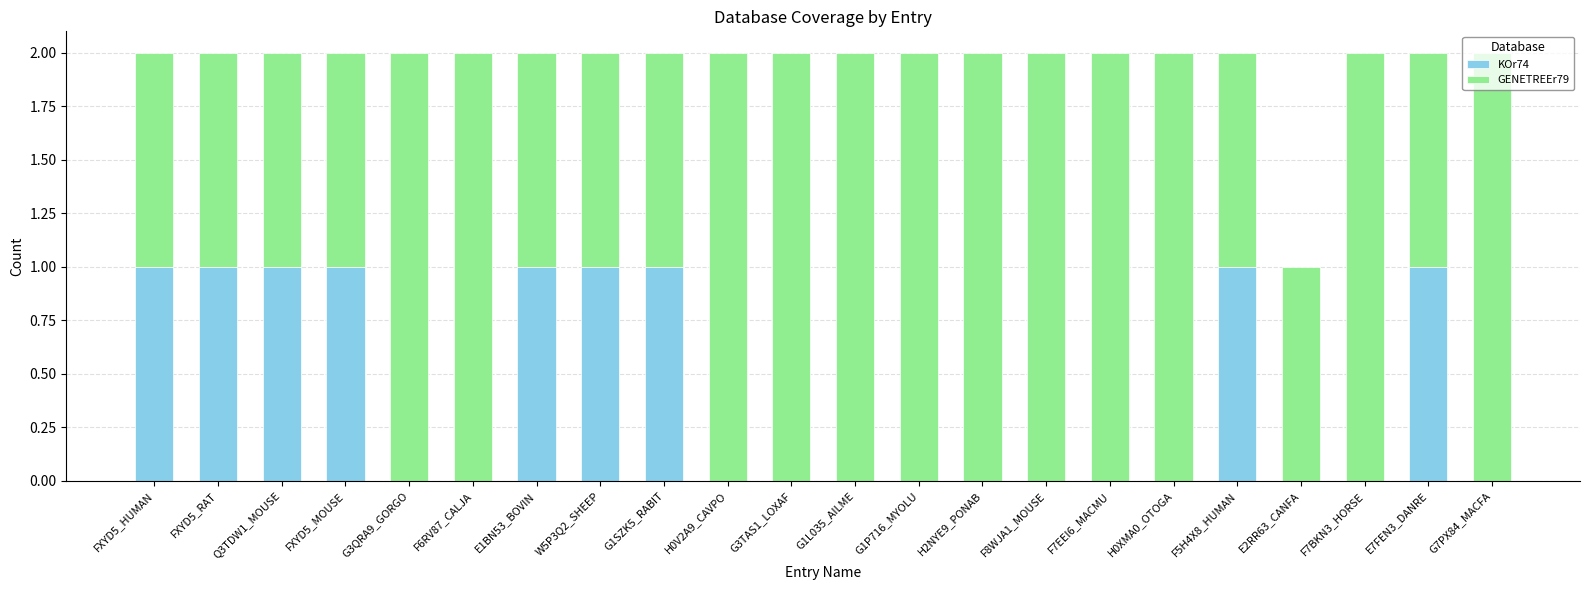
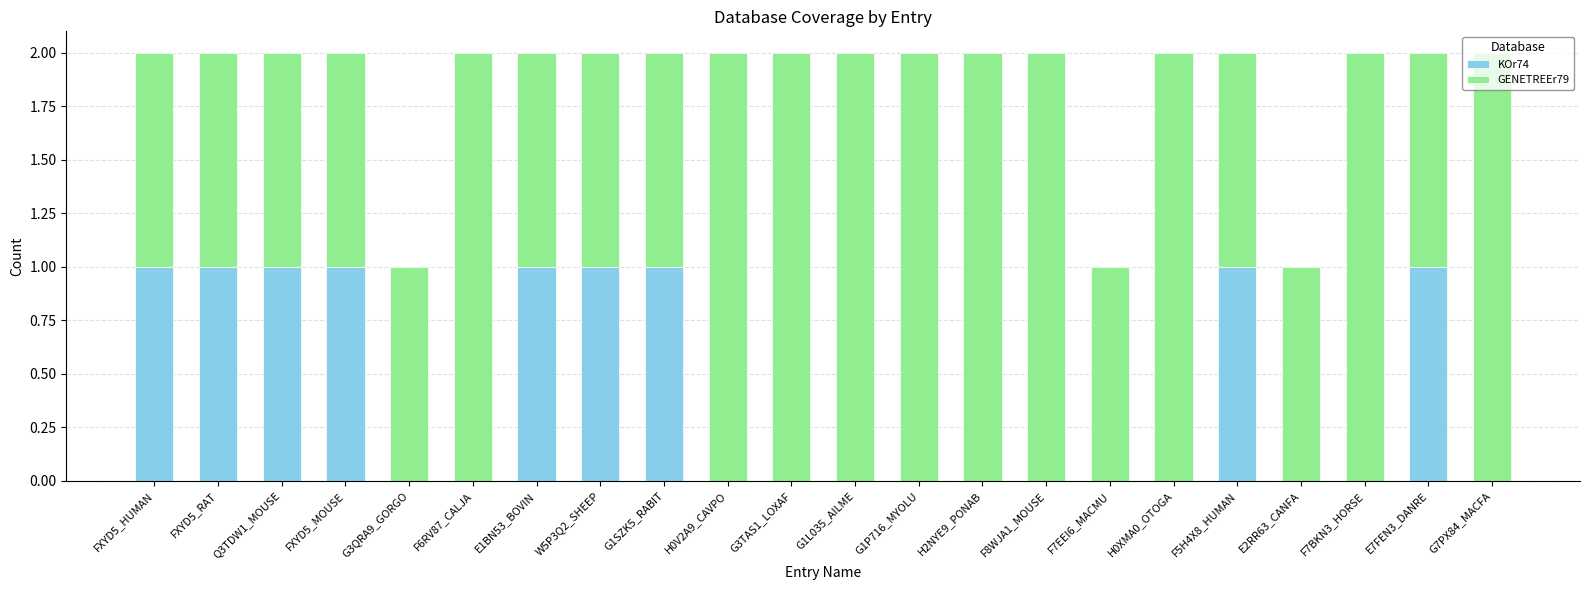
  {
    "KOr74": {
      "FXYD5_HUMAN": 1,
      "FXYD5_RAT": 1,
      "Q3TDW1_MOUSE": 1,
      "FXYD5_MOUSE": 1,
      "G3QRA9_GORGO": 0,
      "F6RV87_CALJA": 0,
      "E1BN53_BOVIN": 1,
      "W5P3Q2_SHEEP": 1,
      "G1SZK5_RABIT": 1,
      "H0V2A9_CAVPO": 0,
      "G3TAS1_LOXAF": 0,
      "G1L035_AILME": 0,
      "G1P716_MYOLU": 0,
      "H2NYE9_PONAB": 0,
      "F8WJA1_MOUSE": 0,
      "F7EEI6_MACMU": 0,
      "H0XMA0_OTOGA": 0,
      "F5H4X8_HUMAN": 1,
      "E2RR63_CANFA": 0,
      "F7BKN3_HORSE": 0,
      "E7FEN3_DANRE": 1,
      "G7PX84_MACFA": 0
    },
    "GENETREEr79": {
-     "G3QRA9_GORGO": 2,
-     "F7EEI6_MACMU": 2
+     "G3QRA9_GORGO": 1,
+     "F7EEI6_MACMU": 1
    }
  }
